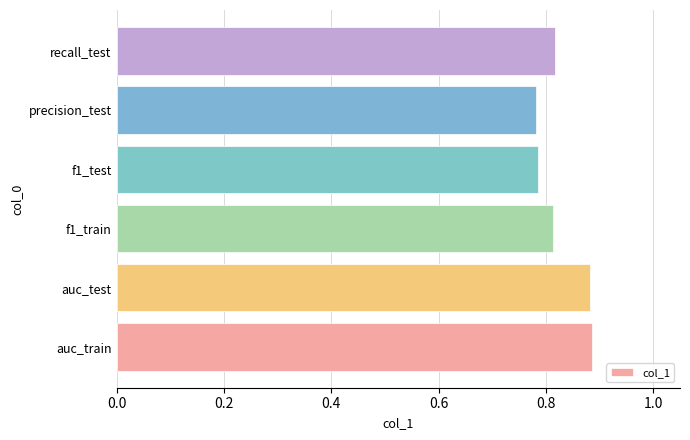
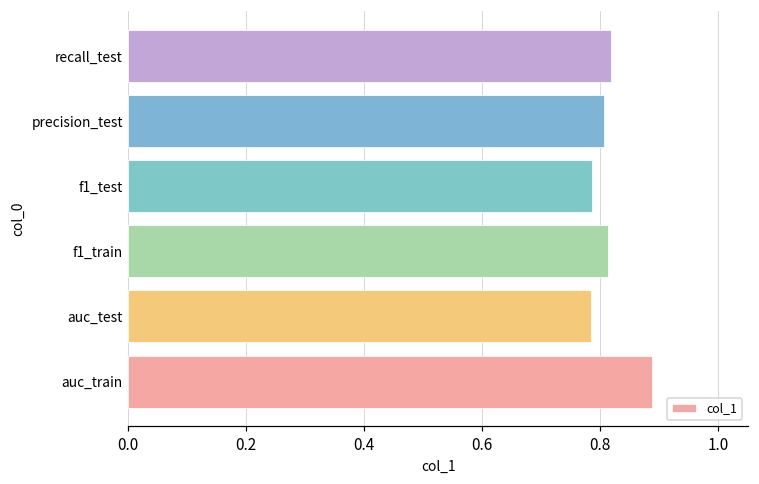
  {
    "recall_test": 0.82,
-   "precision_test": 0.78,
+   "precision_test": 0.81,
    "f1_test": 0.79,
    "f1_train": 0.81,
-   "auc_test": 0.88,
+   "auc_test": 0.78,
    "auc_train": 0.89
  }
